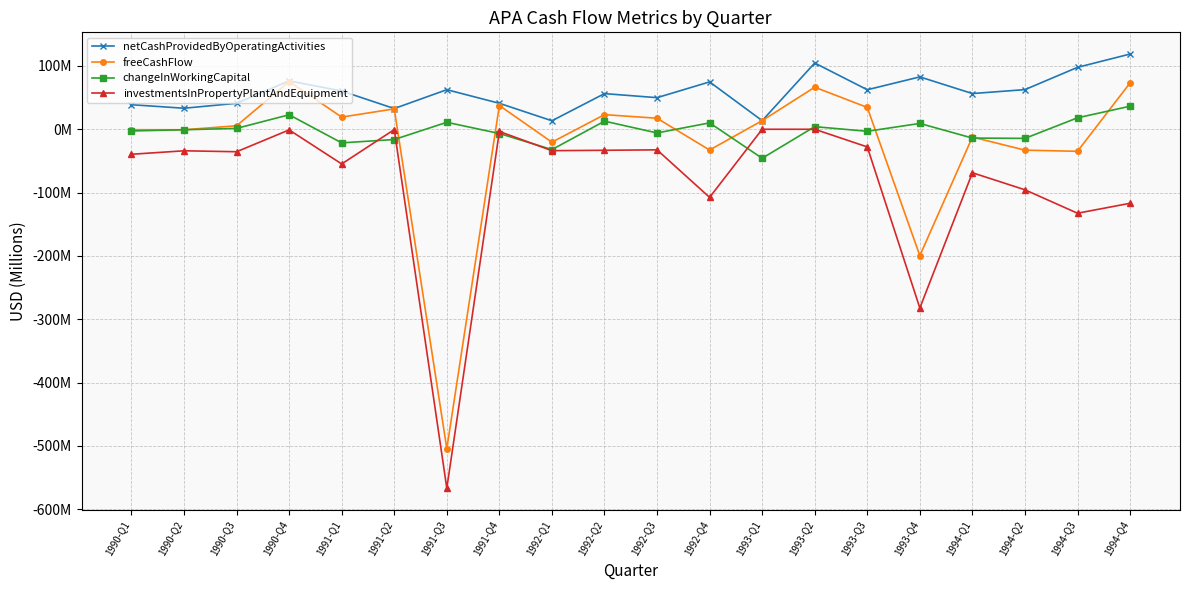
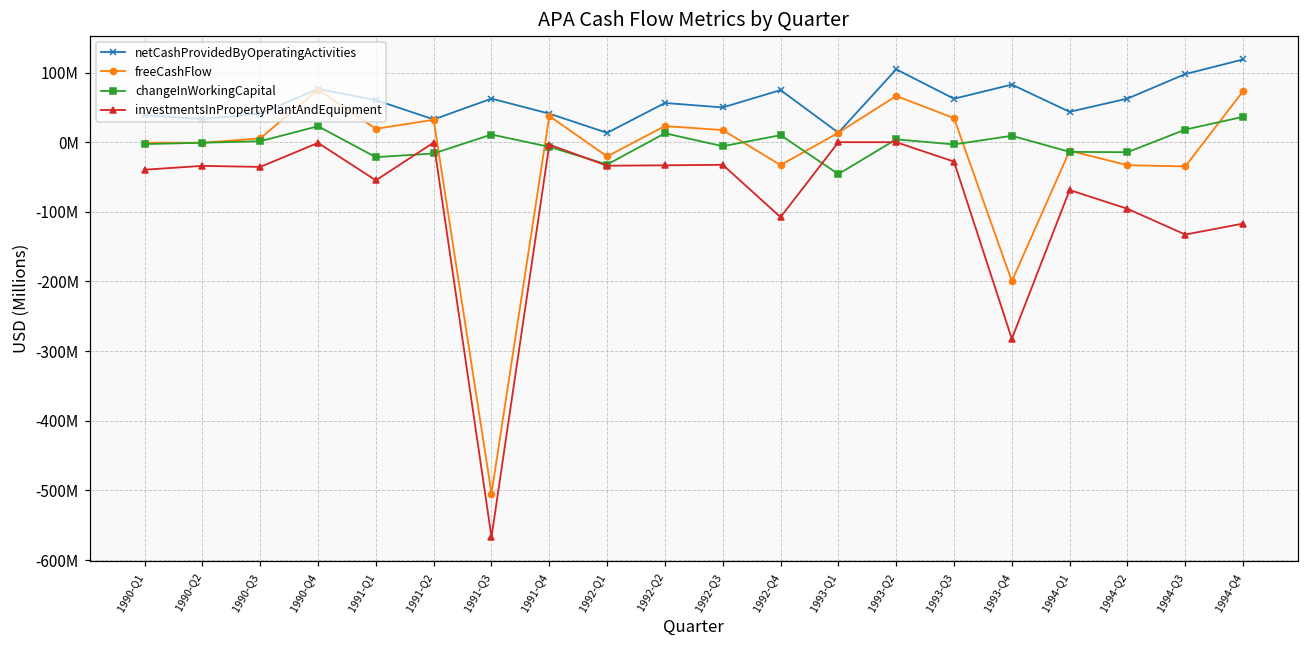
  {
    "netCashProvidedByOperatingActivities": {
      "1990-Q1": 40000000,
      "1990-Q2": 30000000,
      "1991-Q3": 60000000,
      "1992-Q1": 10000000,
      "1992-Q2": 60000000,
      "1992-Q3": 50000000,
      "1992-Q4": 70000000,
      "1993-Q2": 100000000,
      "1993-Q3": 60000000,
      "1993-Q4": 80000000,
-     "1994-Q1": 60000000,
+     "1994-Q1": 40000000,
      "1994-Q2": 60000000,
      "1994-Q3": 100000000,
      "1994-Q4": 120000000
    },
    "freeCashFlow": {
      "1990-Q3": 10000000,
      "1991-Q1": 20000000,
      "1991-Q3": -500000000,
      "1992-Q1": -20000000,
      "1992-Q2": 20000000,
      "1992-Q3": 20000000,
      "1992-Q4": -30000000,
      "1993-Q2": 70000000,
      "1993-Q3": 30000000,
      "1993-Q4": -200000000,
      "1994-Q2": -30000000,
      "1994-Q3": -30000000,
      "1994-Q4": 70000000
    },
    "changeInWorkingCapital": {
      "1990-Q3": 0,
      "1990-Q4": 20000000,
      "1991-Q1": -20000000,
      "1991-Q2": -20000000,
      "1991-Q3": 10000000,
      "1992-Q2": 10000000,
      "1992-Q3": -10000000,
      "1992-Q4": 10000000,
      "1993-Q1": -50000000,
      "1993-Q2": 0,
      "1993-Q3": 0,
      "1993-Q4": 10000000,
      "1994-Q2": -10000000,
      "1994-Q3": 20000000,
      "1994-Q4": 40000000
    },
    "investmentsInPropertyPlantAndEquipment": {
      "1990-Q1": -40000000,
      "1990-Q2": -30000000,
      "1990-Q3": -40000000,
      "1990-Q4": 0,
      "1991-Q1": -50000000,
      "1991-Q2": 0,
      "1991-Q3": -570000000,
      "1992-Q2": -30000000,
      "1992-Q3": -30000000,
      "1992-Q4": -110000000,
      "1993-Q1": 0,
      "1993-Q2": 0,
      "1993-Q3": -30000000,
      "1993-Q4": -280000000,
      "1994-Q1": -70000000,
      "1994-Q2": -100000000,
      "1994-Q3": -130000000,
      "1994-Q4": -120000000
    }
  }
